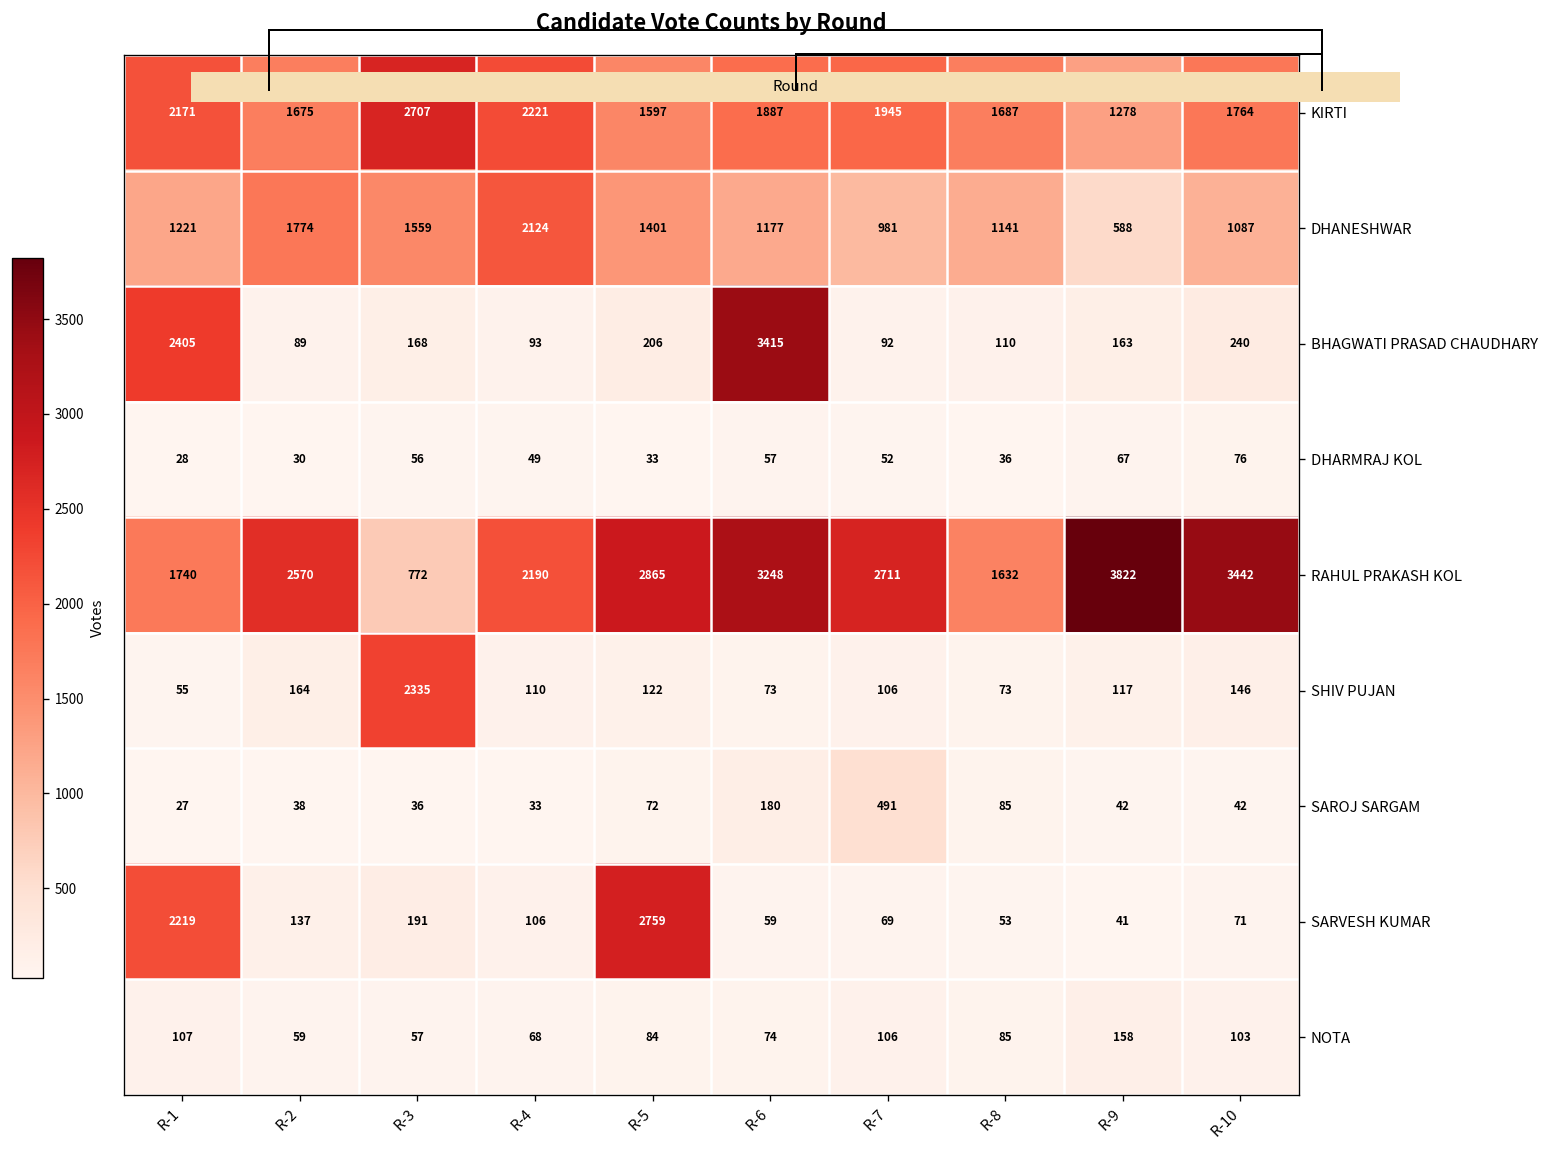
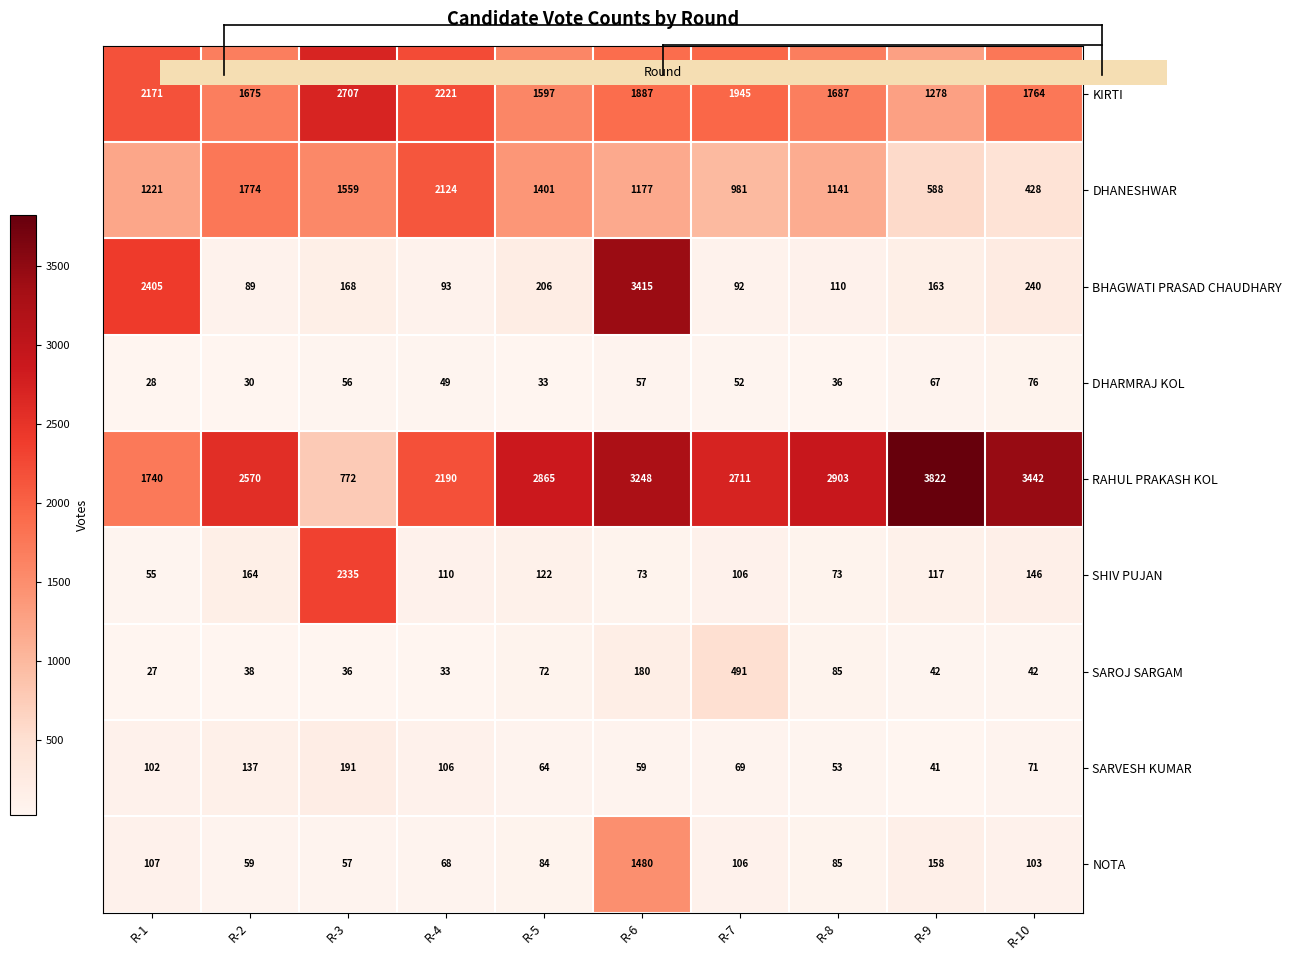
  {
    "KIRTI": {
      "R-1": 2171,
      "R-2": 1675,
      "R-3": 2707,
      "R-4": 2221,
      "R-5": 1597,
      "R-6": 1887,
      "R-7": 1945,
      "R-8": 1687,
      "R-9": 1278,
      "R-10": 1764
    },
    "DHANESHWAR": {
      "R-1": 1221,
      "R-2": 1774,
      "R-3": 1559,
      "R-4": 2124,
      "R-5": 1401,
      "R-6": 1177,
      "R-7": 981,
      "R-8": 1141,
      "R-9": 588,
-     "R-10": 1087
+     "R-10": 428
    },
    "BHAGWATI PRASAD CHAUDHARY": {
      "R-1": 2405,
      "R-2": 89,
      "R-3": 168,
      "R-4": 93,
      "R-5": 206,
      "R-6": 3415,
      "R-7": 92,
      "R-8": 110,
      "R-9": 163,
      "R-10": 240
    },
    "DHARMRAJ KOL": {
      "R-1": 28,
      "R-2": 30,
      "R-3": 56,
      "R-4": 49,
      "R-5": 33,
      "R-6": 57,
      "R-7": 52,
      "R-8": 36,
      "R-9": 67,
      "R-10": 76
    },
    "RAHUL PRAKASH KOL": {
      "R-1": 1740,
      "R-2": 2570,
      "R-3": 772,
      "R-4": 2190,
      "R-5": 2865,
      "R-6": 3248,
      "R-7": 2711,
-     "R-8": 1632,
+     "R-8": 2903,
      "R-9": 3822,
      "R-10": 3442
    },
    "SHIV PUJAN": {
      "R-1": 55,
      "R-2": 164,
      "R-3": 2335,
      "R-4": 110,
      "R-5": 122,
      "R-6": 73,
      "R-7": 106,
      "R-8": 73,
      "R-9": 117,
      "R-10": 146
    },
    "SAROJ SARGAM": {
      "R-1": 27,
      "R-2": 38,
      "R-3": 36,
      "R-4": 33,
      "R-5": 72,
      "R-6": 180,
      "R-7": 491,
      "R-8": 85,
      "R-9": 42,
      "R-10": 42
    },
    "SARVESH KUMAR": {
-     "R-1": 2219,
+     "R-1": 102,
      "R-2": 137,
      "R-3": 191,
      "R-4": 106,
-     "R-5": 2759,
+     "R-5": 64,
      "R-6": 59,
      "R-7": 69,
      "R-8": 53,
      "R-9": 41,
      "R-10": 71
    },
    "NOTA": {
      "R-1": 107,
      "R-2": 59,
      "R-3": 57,
      "R-4": 68,
      "R-5": 84,
-     "R-6": 74,
+     "R-6": 1480,
      "R-7": 106,
      "R-8": 85,
      "R-9": 158,
      "R-10": 103
    }
  }
